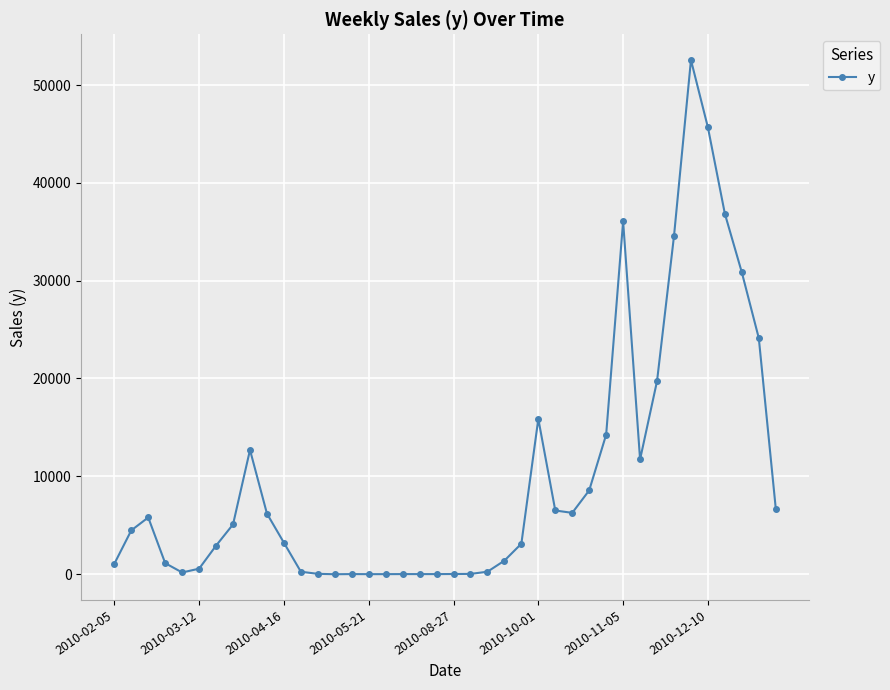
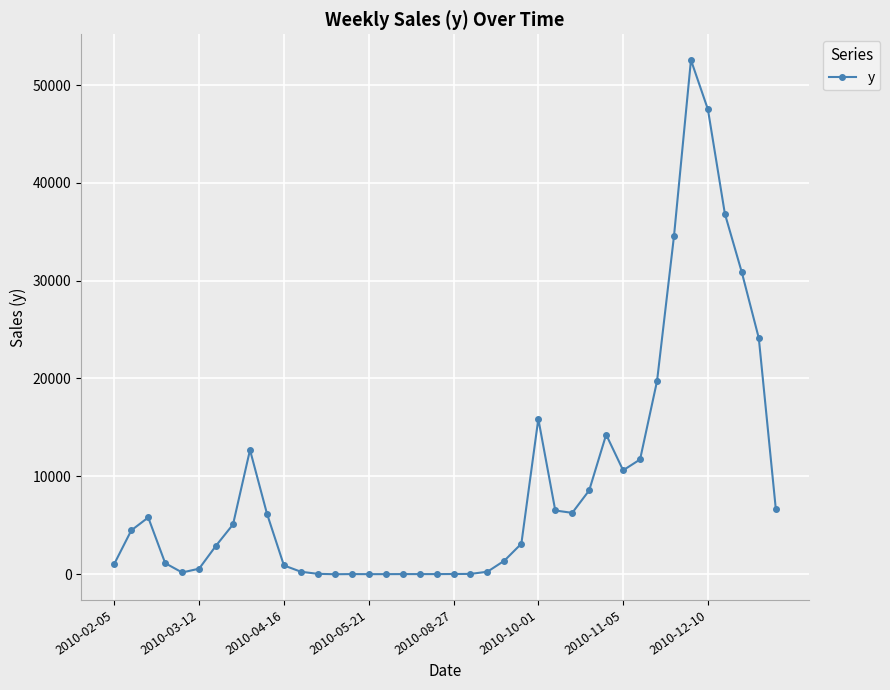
  {
    "2010-02-05": 1000,
    "2010-03-12": 1000,
-   "2010-04-16": 3000,
+   "2010-04-16": 1000,
    "2010-05-21": 0,
    "2010-08-27": 0,
    "2010-10-01": 16000,
-   "2010-11-05": 36000,
-   "2010-12-10": 46000
+   "2010-11-05": 11000,
+   "2010-12-10": 48000
  }
